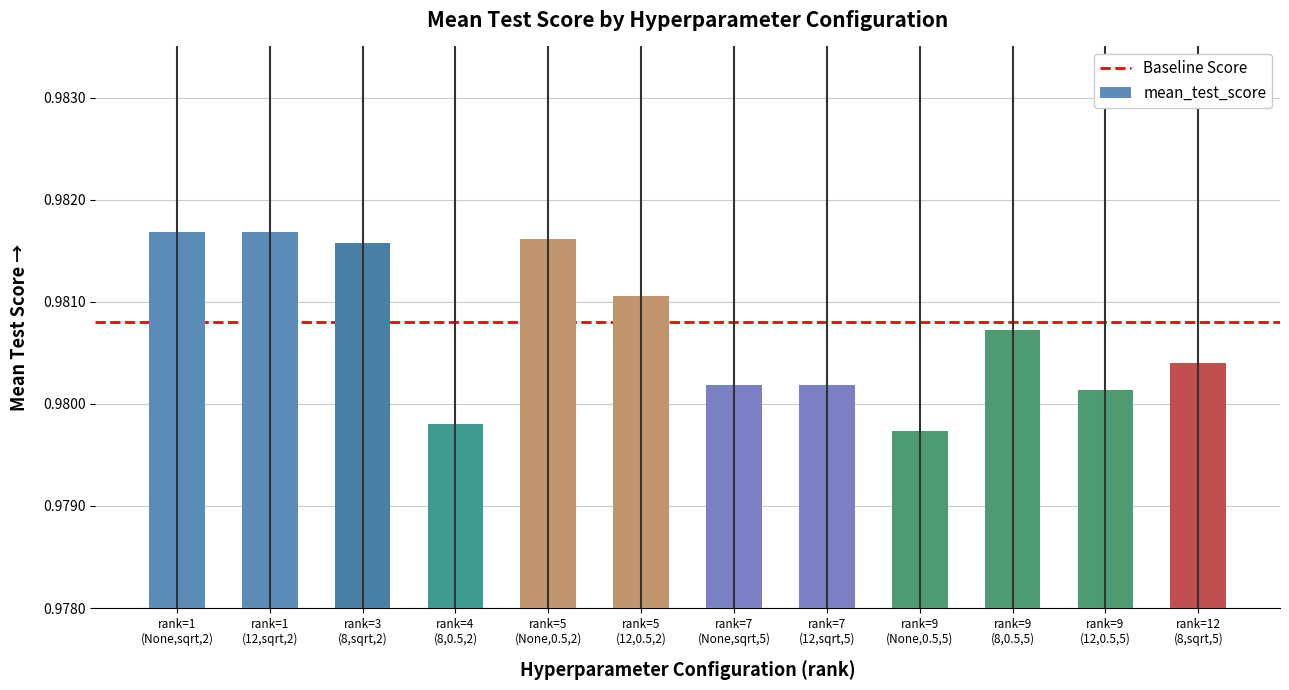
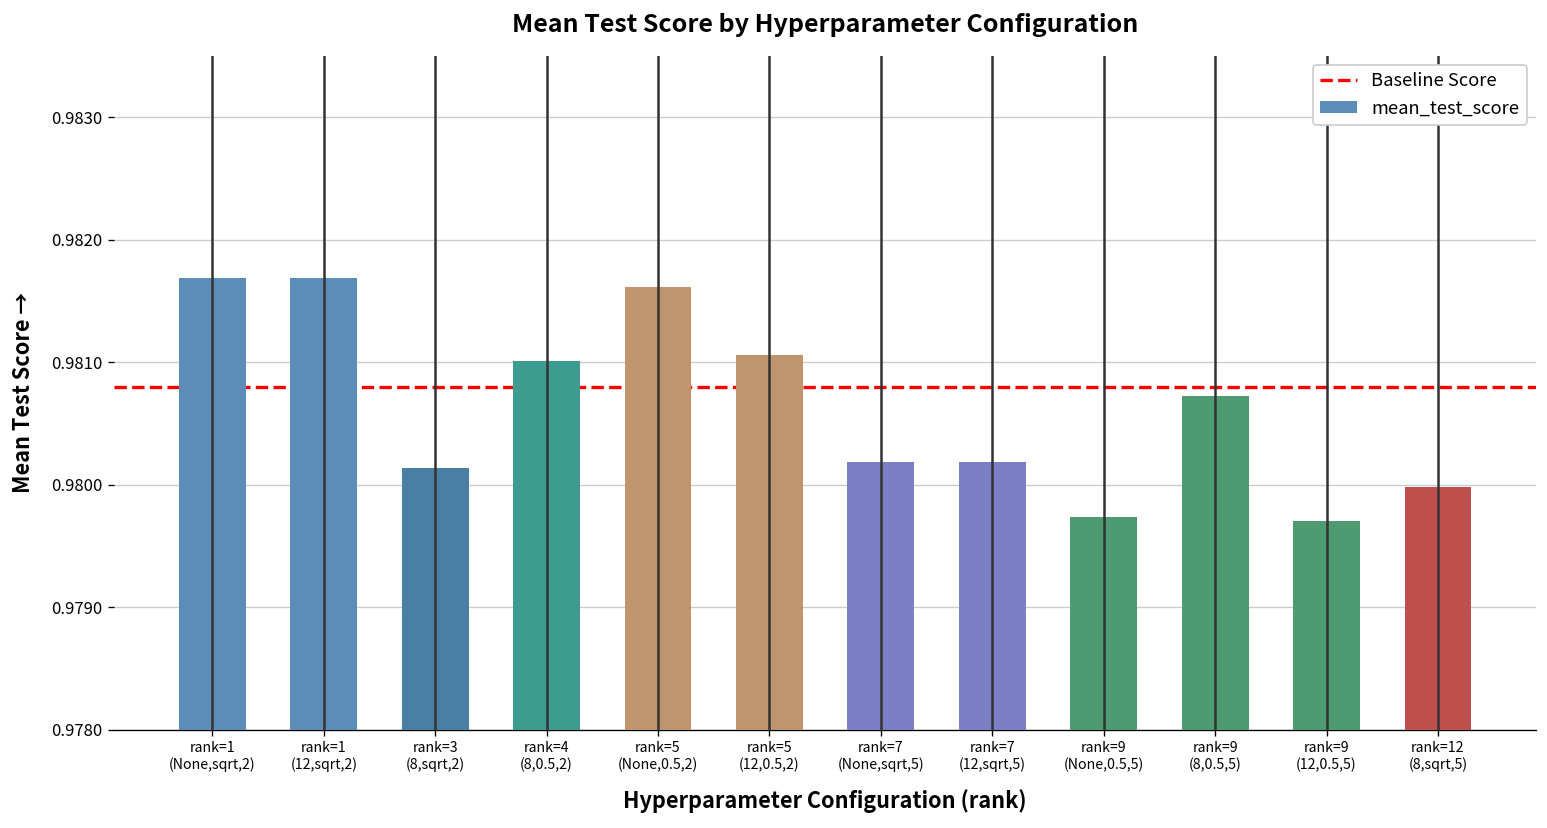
  {
    "mean_test_score": {
      "rank=1 (None,sqrt,2)": 0.98168,
      "rank=1 (12,sqrt,2)": 0.98168,
-     "rank=3 (8,sqrt,2)": 0.98158,
-     "rank=4 (8,0.5,2)": 0.97980,
+     "rank=3 (8,sqrt,2)": 0.98013,
+     "rank=4 (8,0.5,2)": 0.98101,
      "rank=5 (None,0.5,2)": 0.98162,
      "rank=5 (12,0.5,2)": 0.98106,
      "rank=7 (None,sqrt,5)": 0.98019,
      "rank=7 (12,sqrt,5)": 0.98019,
      "rank=9 (None,0.5,5)": 0.97974,
      "rank=9 (8,0.5,5)": 0.98073,
-     "rank=9 (12,0.5,5)": 0.98013,
-     "rank=12 (8,sqrt,5)": 0.98040
+     "rank=9 (12,0.5,5)": 0.97970,
+     "rank=12 (8,sqrt,5)": 0.97998
    }
  }
